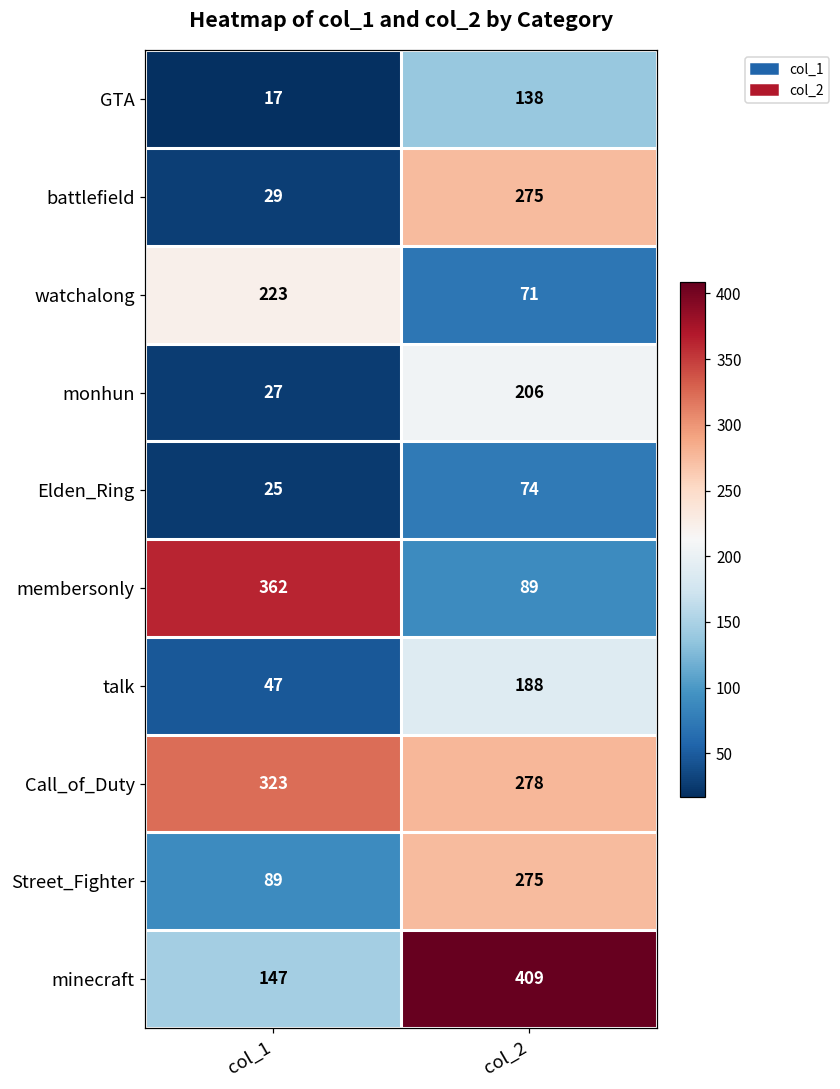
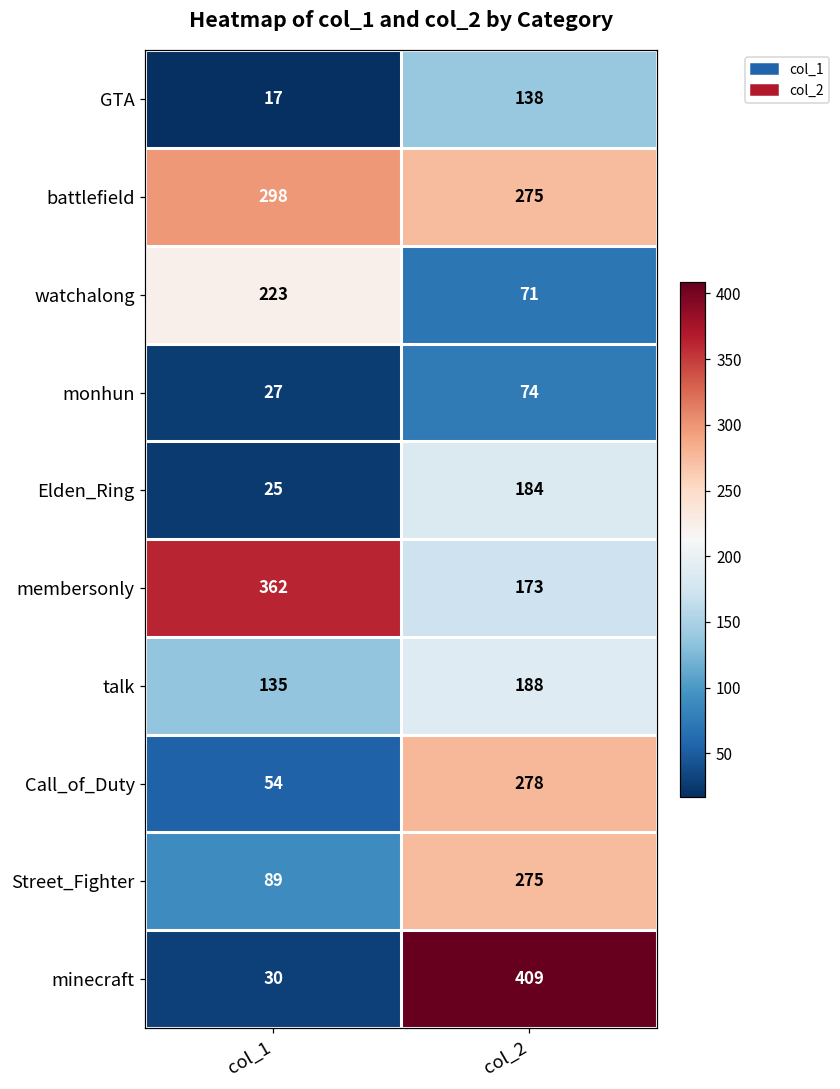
  {
    "GTA": {
      "col_1": 17,
      "col_2": 138
    },
    "battlefield": {
-     "col_1": 29,
+     "col_1": 298,
      "col_2": 275
    },
    "watchalong": {
      "col_1": 223,
      "col_2": 71
    },
    "monhun": {
      "col_1": 27,
-     "col_2": 206
+     "col_2": 74
    },
    "Elden_Ring": {
      "col_1": 25,
-     "col_2": 74
+     "col_2": 184
    },
    "membersonly": {
      "col_1": 362,
-     "col_2": 89
+     "col_2": 173
    },
    "talk": {
-     "col_1": 47,
+     "col_1": 135,
      "col_2": 188
    },
    "Call_of_Duty": {
-     "col_1": 323,
+     "col_1": 54,
      "col_2": 278
    },
    "Street_Fighter": {
      "col_1": 89,
      "col_2": 275
    },
    "minecraft": {
-     "col_1": 147,
+     "col_1": 30,
      "col_2": 409
    }
  }
